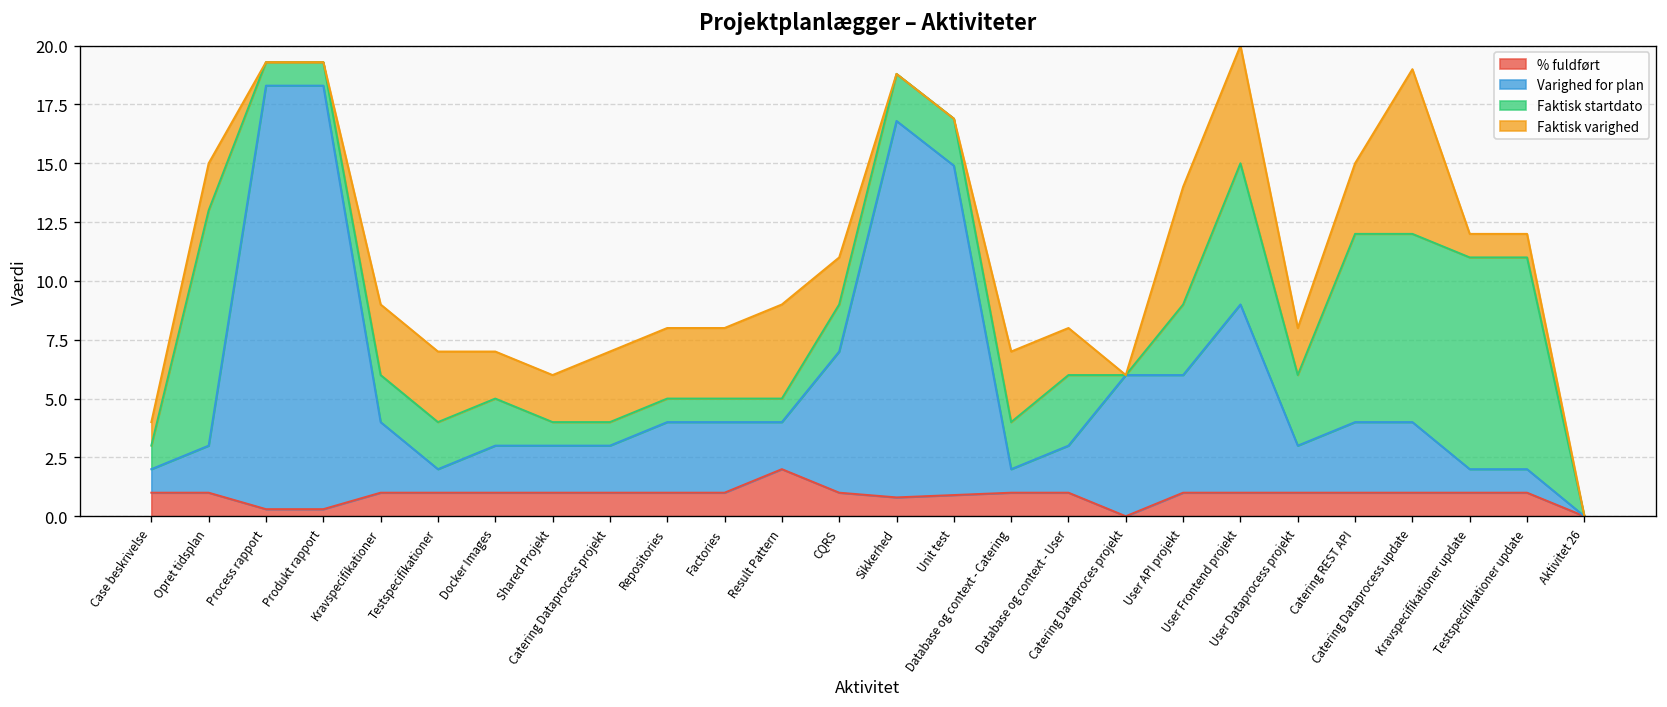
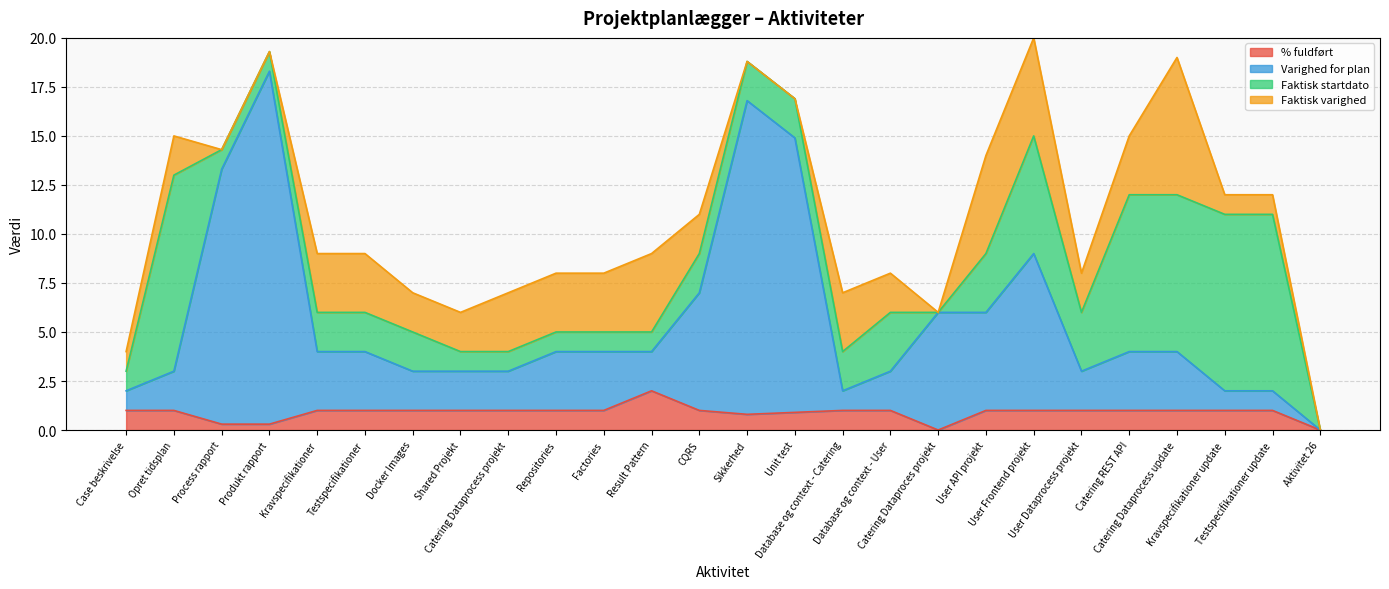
  {
    "% fuldført": {
      "Case beskrivelse": 1,
      "Opret tidsplan": 1,
      "Process rapport": 0.3,
      "Produkt rapport": 0.3,
      "Kravspecifikationer": 1,
      "Testspecifikationer": 1,
      "Docker Images": 1,
      "Shared Projekt": 1,
      "Catering Dataprocess projekt": 1,
      "Repositories": 1,
      "Factories": 1,
      "Result Pattern": 2,
      "CQRS": 1,
      "Sikkerhed": 0.8,
      "Unit test": 1,
      "Database og context - Catering": 1,
      "Database og context - User": 1,
      "Catering Dataproces projekt": 0,
      "User API projekt": 1,
      "User Frontend projekt": 1,
      "User Dataprocess projekt": 1,
      "Catering REST API": 1,
      "Catering Dataprocess update": 1,
      "Kravspecifikationer update": 1,
      "Testspecifikationer update": 1
    },
    "Varighed for plan": {
      "Case beskrivelse": 1,
      "Opret tidsplan": 2,
-     "Process rapport": 18,
+     "Process rapport": 13,
      "Produkt rapport": 18,
      "Kravspecifikationer": 3,
-     "Testspecifikationer": 1,
+     "Testspecifikationer": 3,
      "Docker Images": 2,
      "Shared Projekt": 2,
      "Catering Dataprocess projekt": 2,
      "Repositories": 3,
      "Factories": 3,
      "Result Pattern": 2,
      "CQRS": 6,
      "Sikkerhed": 16,
      "Unit test": 14,
      "Database og context - Catering": 1,
      "Database og context - User": 2,
      "User API projekt": 5,
      "User Frontend projekt": 8,
      "User Dataprocess projekt": 2,
      "Catering REST API": 3,
      "Catering Dataprocess update": 3,
      "Kravspecifikationer update": 1,
      "Testspecifikationer update": 1
    },
    "Faktisk startdato": {
      "Case beskrivelse": 1,
      "Opret tidsplan": 10,
      "Kravspecifikationer": 2,
      "Testspecifikationer": 2,
      "Docker Images": 2,
      "Shared Projekt": 1,
      "Catering Dataprocess projekt": 1,
      "Repositories": 1,
      "Factories": 1,
      "Result Pattern": 1,
      "CQRS": 2,
      "Database og context - Catering": 2,
      "Database og context - User": 3,
      "User API projekt": 3,
      "User Frontend projekt": 6,
      "User Dataprocess projekt": 3,
      "Catering REST API": 8,
      "Catering Dataprocess update": 8,
      "Kravspecifikationer update": 9,
      "Testspecifikationer update": 9
    },
    "Faktisk varighed": {
      "Case beskrivelse": 1,
      "Opret tidsplan": 2,
      "Kravspecifikationer": 3,
      "Testspecifikationer": 3,
      "Docker Images": 2,
      "Shared Projekt": 2,
      "Catering Dataprocess projekt": 3,
      "Repositories": 3,
      "Factories": 3,
      "Result Pattern": 4,
      "CQRS": 2,
      "Database og context - Catering": 3,
      "Database og context - User": 2,
      "User API projekt": 5,
      "User Frontend projekt": 5,
      "User Dataprocess projekt": 2,
      "Catering REST API": 3,
      "Catering Dataprocess update": 7,
      "Kravspecifikationer update": 1,
      "Testspecifikationer update": 1
    }
  }
